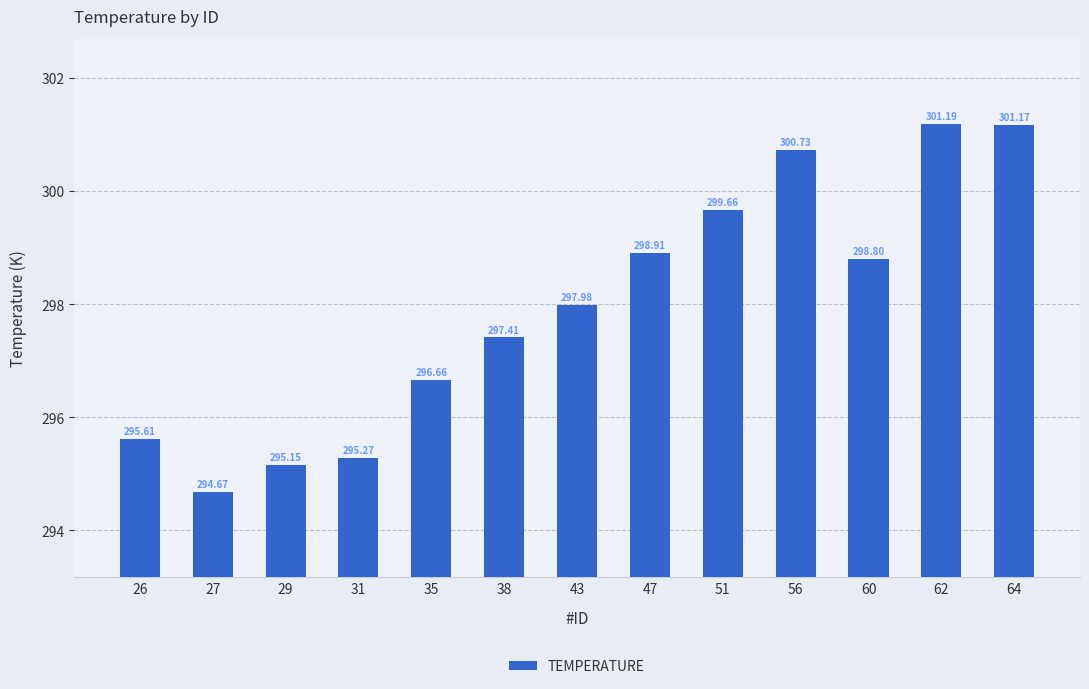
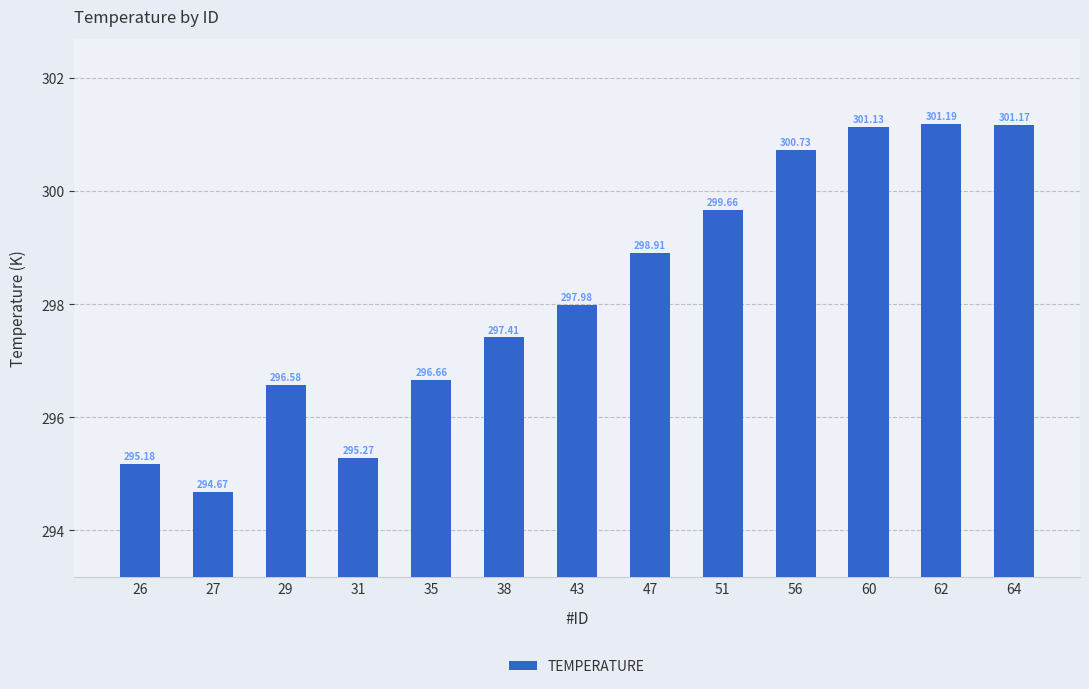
  {
-   "26": 295.61,
+   "26": 295.18,
    "27": 294.67,
-   "29": 295.15,
+   "29": 296.58,
    "31": 295.27,
    "35": 296.66,
    "38": 297.41,
    "43": 297.98,
    "47": 298.91,
    "51": 299.66,
    "56": 300.73,
-   "60": 298.80,
+   "60": 301.13,
    "62": 301.19,
    "64": 301.17
  }
